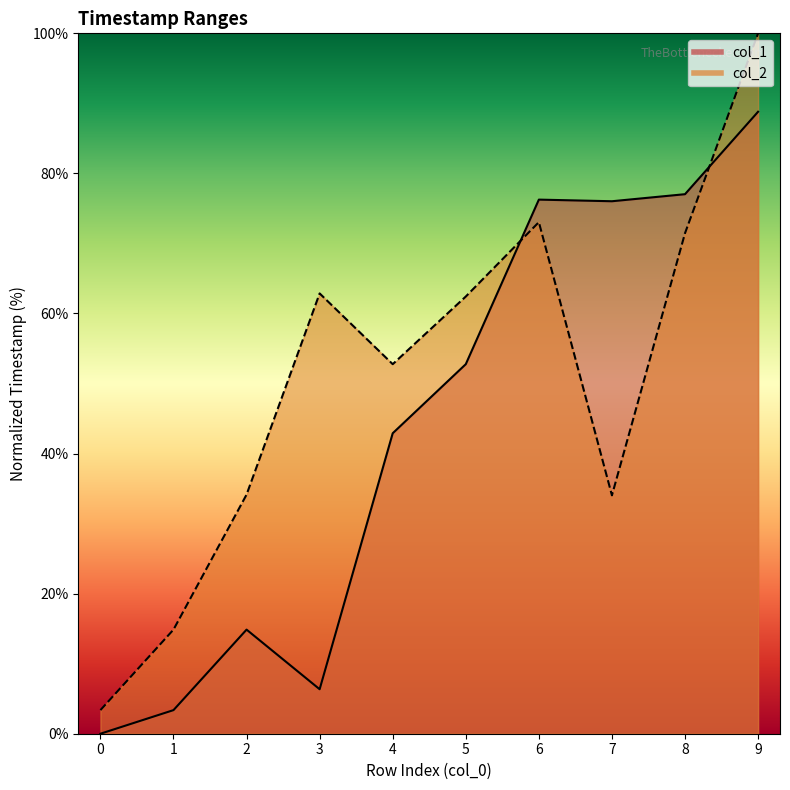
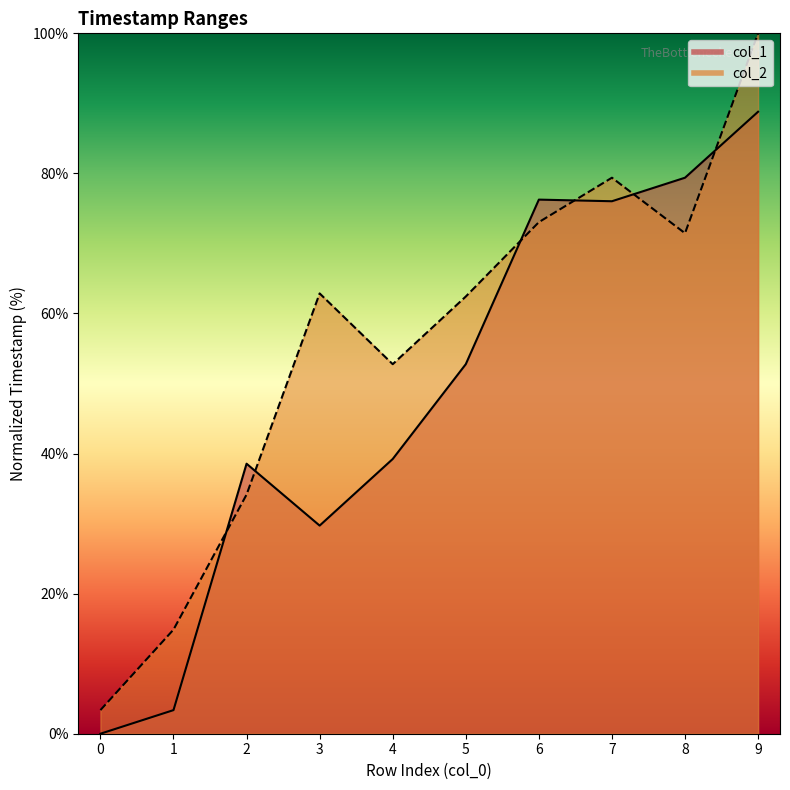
  {
    "col_1": {
      "0": "0%",
      "1": "3%",
-     "2": "15%",
-     "3": "6%",
-     "4": "43%",
+     "2": "39%",
+     "3": "30%",
+     "4": "39%",
      "5": "53%",
      "6": "76%",
      "7": "76%",
-     "8": "77%",
+     "8": "79%",
      "9": "89%"
    },
    "col_2": {
      "0": "3%",
      "1": "15%",
      "2": "34%",
      "3": "63%",
      "4": "53%",
      "5": "62%",
      "6": "73%",
-     "7": "34%",
+     "7": "79%",
      "8": "71%",
      "9": "100%"
    }
  }
